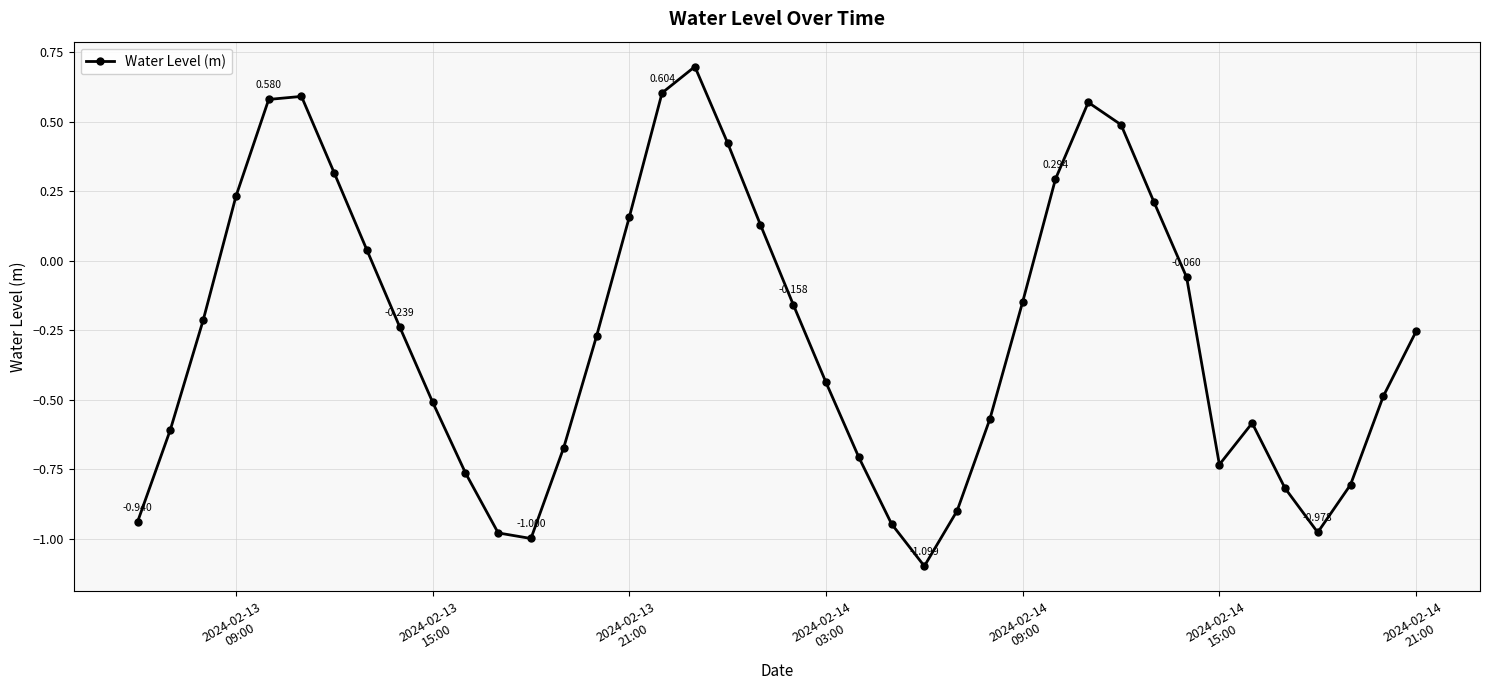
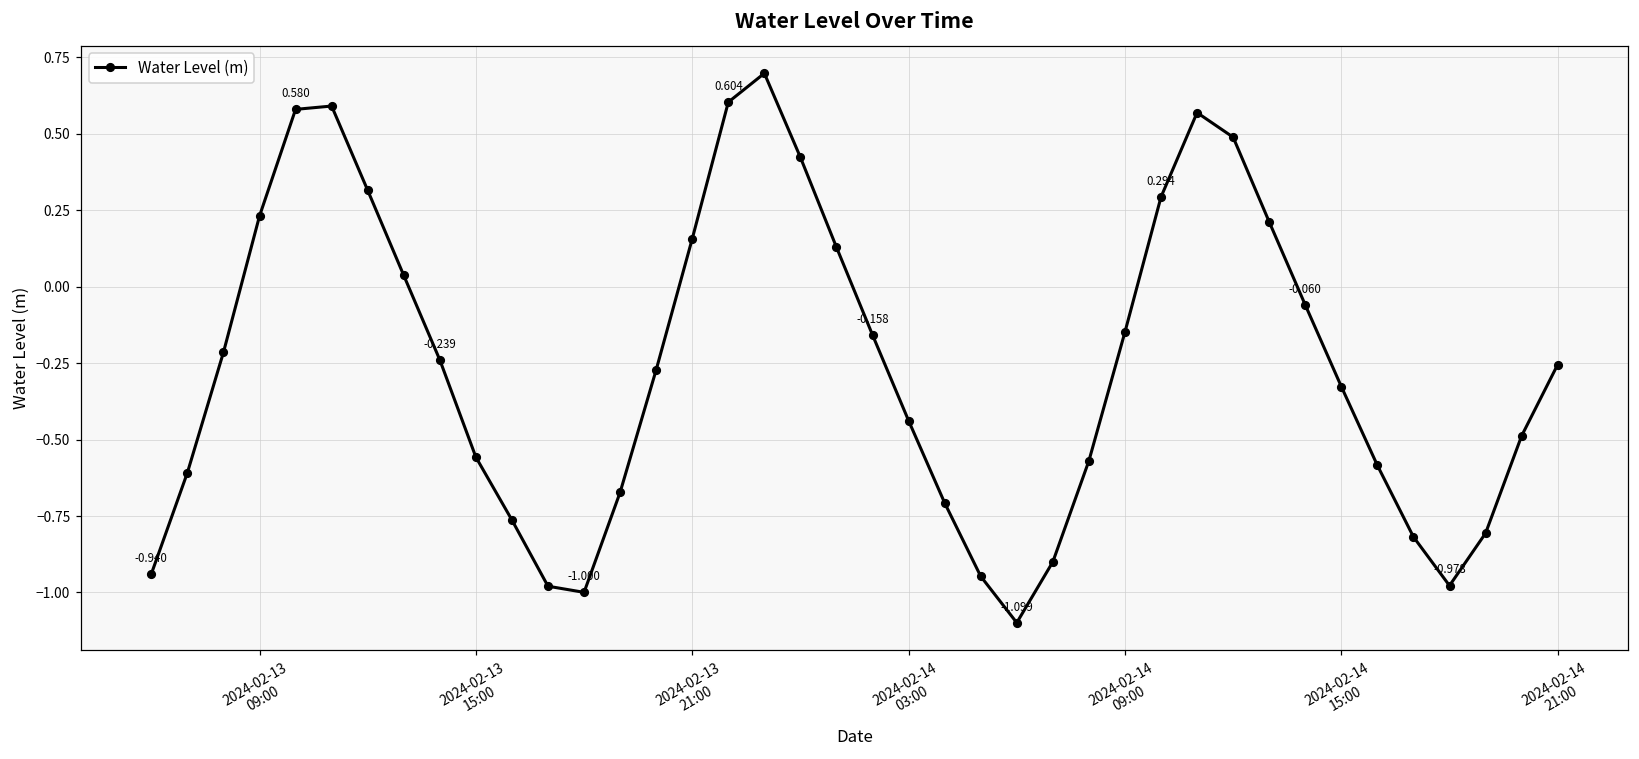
  {
    "2024-02-13 09:00": 0.23,
-   "2024-02-13 15:00": -0.51,
+   "2024-02-13 15:00": -0.56,
    "2024-02-13 21:00": 0.16,
    "2024-02-14 03:00": -0.44,
    "2024-02-14 09:00": -0.15,
-   "2024-02-14 15:00": -0.73,
+   "2024-02-14 15:00": -0.33,
    "2024-02-14 21:00": -0.25
  }
